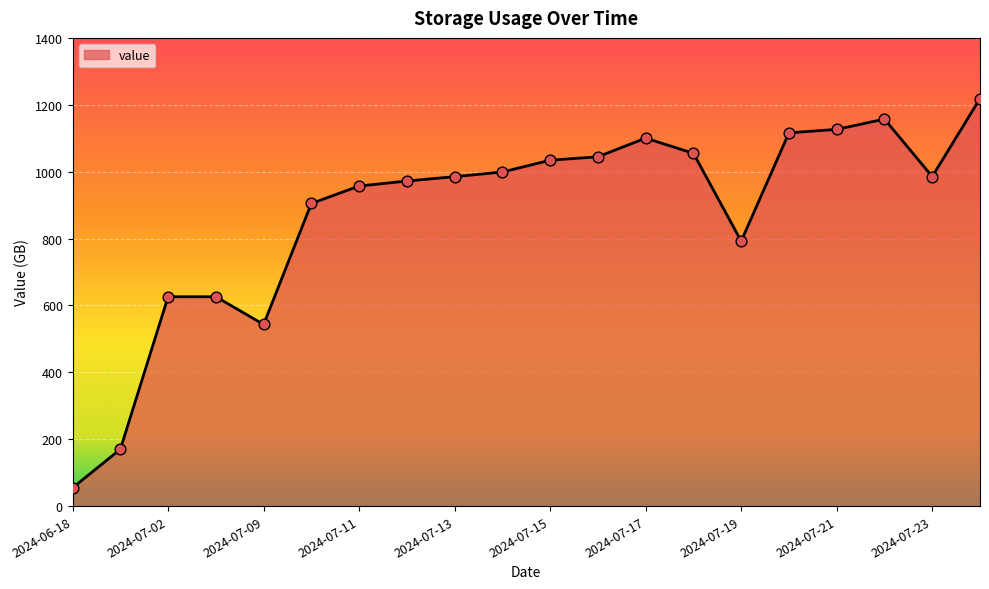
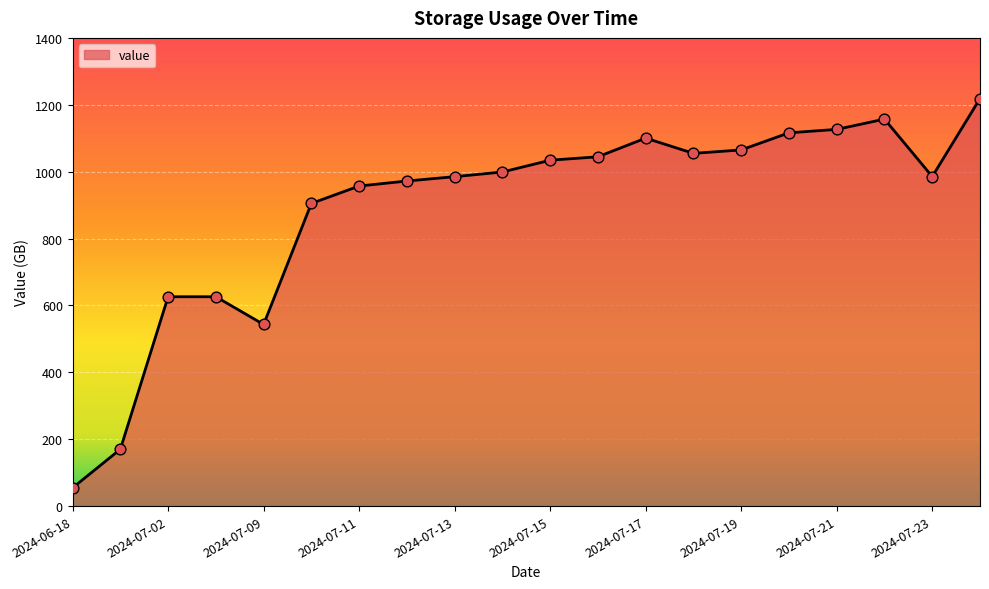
  {
    "2024-06-18": 50,
    "2024-07-02": 630,
    "2024-07-09": 540,
    "2024-07-11": 960,
    "2024-07-13": 990,
    "2024-07-15": 1030,
    "2024-07-17": 1100,
-   "2024-07-19": 790,
+   "2024-07-19": 1060,
    "2024-07-21": 1130,
    "2024-07-23": 990
  }
